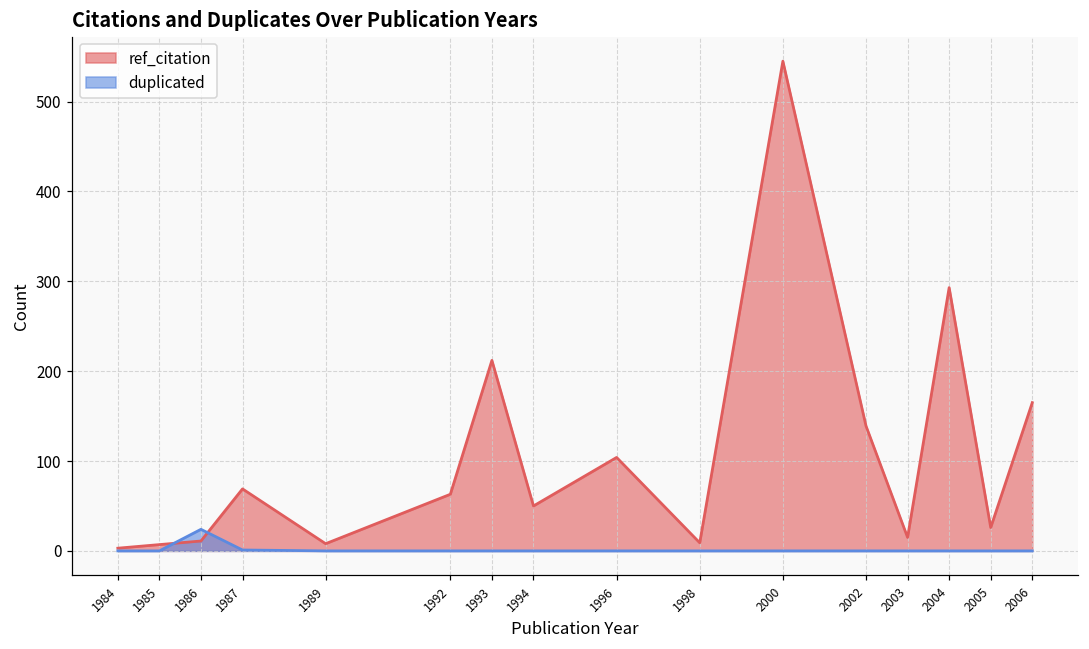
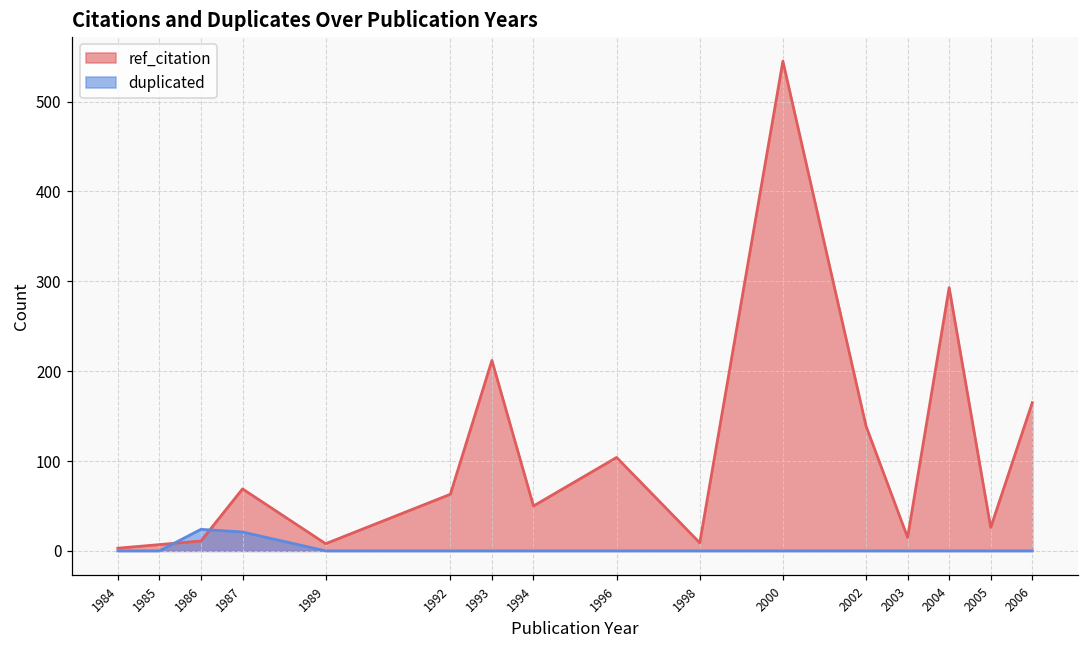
  {
    "ref_citation": {
      "1985": 10,
      "1986": 10,
      "1987": 70,
      "1989": 10,
      "1992": 60,
      "1993": 210,
      "1994": 50,
      "1996": 100,
      "1998": 10,
      "2000": 550,
      "2002": 140,
      "2003": 20,
      "2004": 290,
      "2005": 30,
      "2006": 170
    },
    "duplicated": {
      "1985": 0,
      "1986": 20,
-     "1987": 0,
+     "1987": 20,
      "1989": 0,
      "1992": 0,
      "1993": 0,
      "1994": 0,
      "1996": 0,
      "1998": 0,
      "2000": 0,
      "2002": 0,
      "2003": 0,
      "2004": 0,
      "2005": 0,
      "2006": 0
    }
  }
